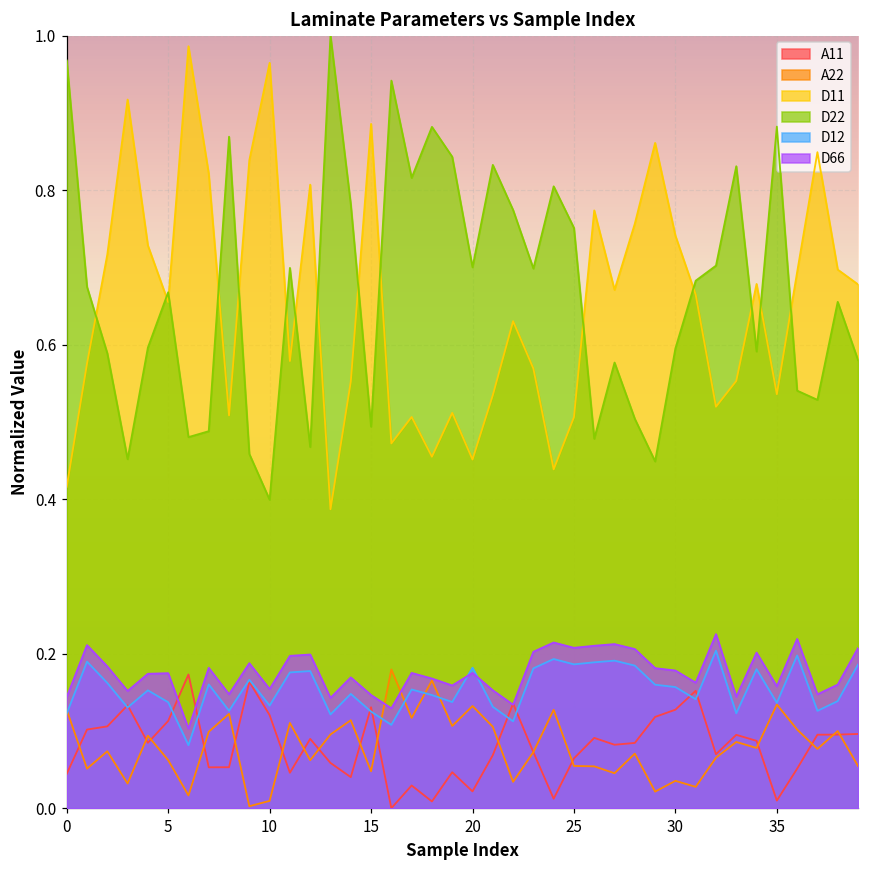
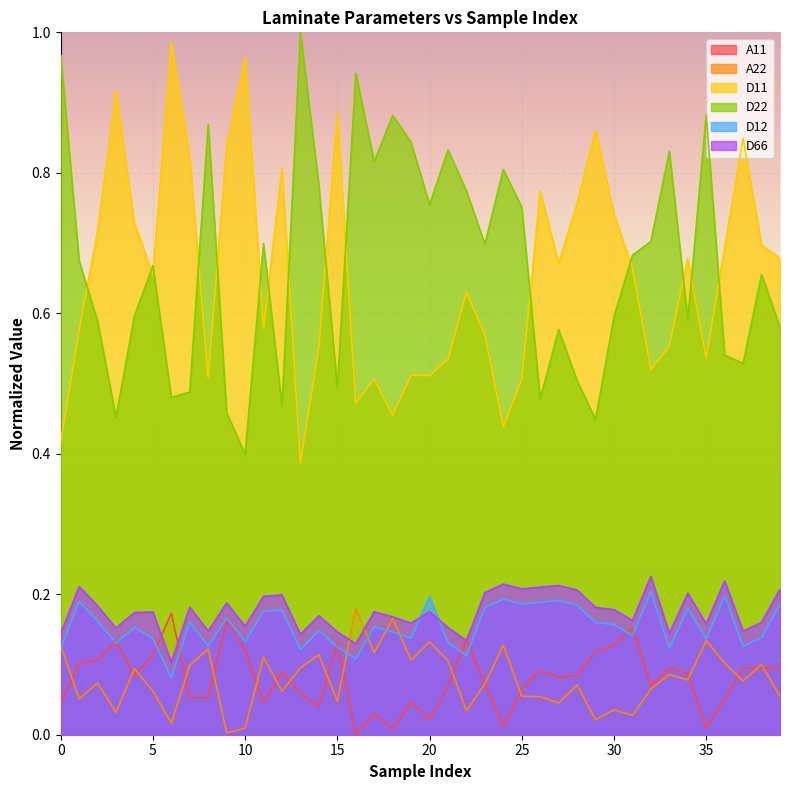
  {
    "A11": {
      "0": 0.04,
      "5": 0.11,
      "10": 0.12,
      "15": 0.13,
      "20": 0.02,
      "25": 0.06,
      "30": 0.13,
      "35": 0.01
    },
    "A22": {
      "0": 0.13,
      "5": 0.06,
      "10": 0.01,
      "15": 0.05,
      "20": 0.13,
      "25": 0.05,
      "30": 0.04
    },
    "D11": {
      "0": 0.42,
      "5": 0.66,
      "10": 0.96,
      "15": 0.89,
-     "20": 0.45,
+     "20": 0.51,
      "25": 0.51,
      "30": 0.74,
      "35": 0.54
    },
    "D22": {
      "0": 0.97,
      "5": 0.67,
      "10": 0.40,
      "15": 0.49,
-     "20": 0.70,
+     "20": 0.75,
      "25": 0.75,
      "30": 0.60
    },
    "D12": {
      "0": 0.12,
      "5": 0.14,
      "10": 0.13,
      "15": 0.13,
-     "20": 0.18,
+     "20": 0.20,
      "25": 0.19,
      "30": 0.16
    },
    "D66": {
      "0": 0.14,
      "5": 0.17,
      "10": 0.15,
      "15": 0.15,
      "20": 0.18,
      "25": 0.21,
      "30": 0.18,
      "35": 0.16
    }
  }
